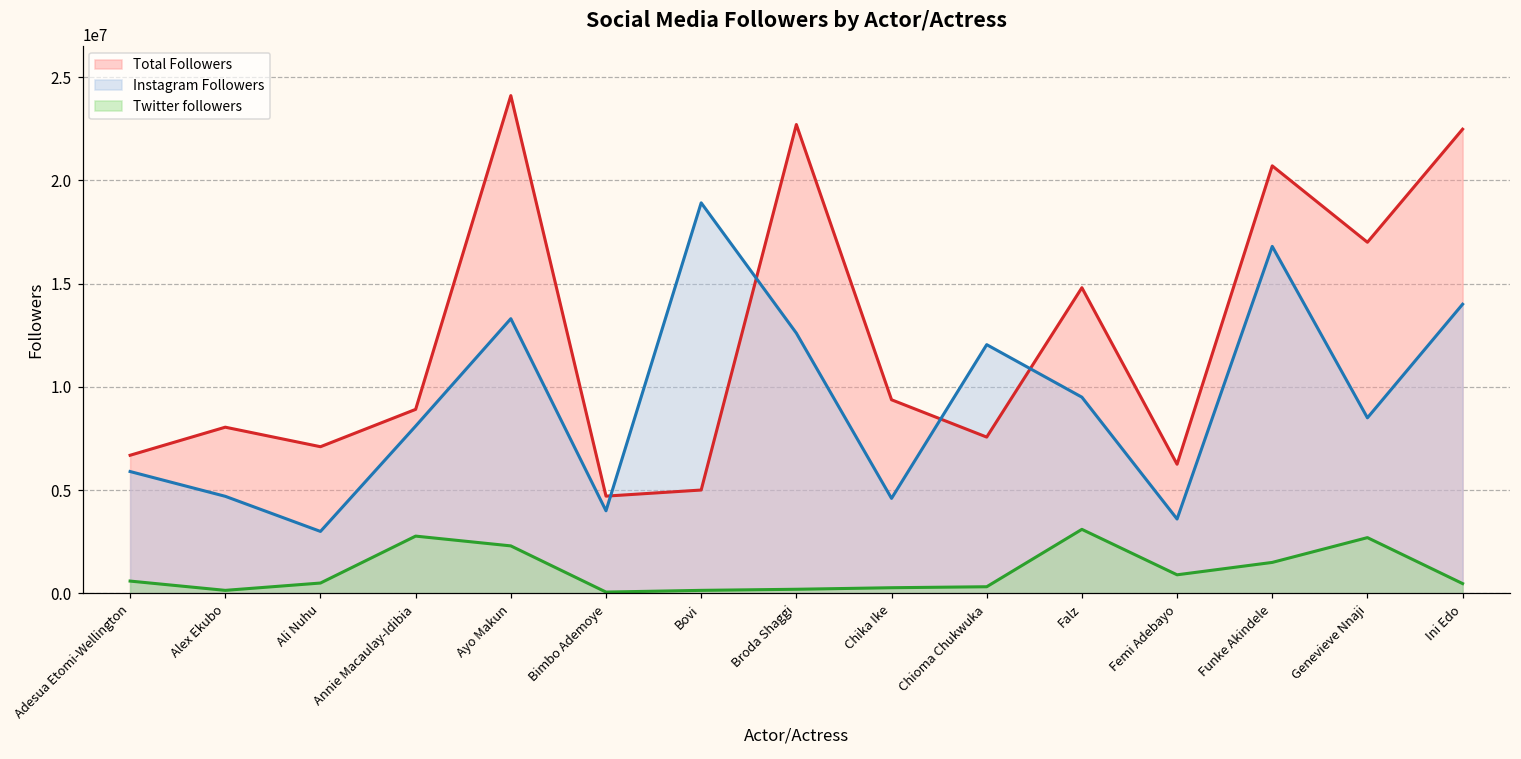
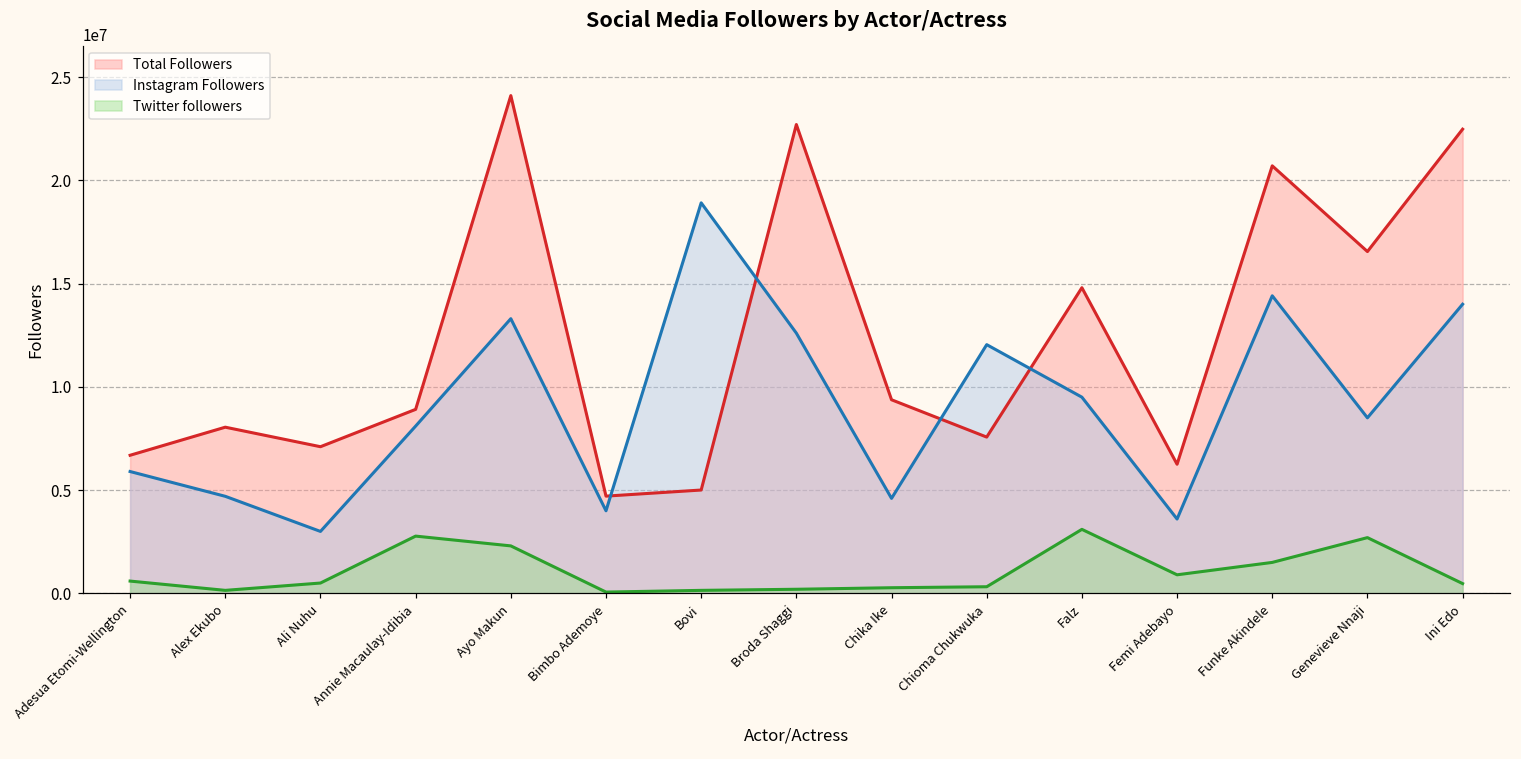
  {
    "Total Followers": {
      "Adesua Etomi-Wellington": 6700000,
      "Alex Ekubo": 8000000,
      "Ali Nuhu": 7100000,
      "Annie Macaulay-Idibia": 8900000,
      "Ayo Makun": 24100000,
      "Bimbo Ademoye": 4700000,
      "Bovi": 5000000,
      "Broda Shaggi": 22700000,
      "Chika Ike": 9400000,
      "Chioma Chukwuka": 7600000,
      "Falz": 14800000,
      "Femi Adebayo": 6300000,
      "Funke Akindele": 20700000,
-     "Genevieve Nnaji": 17000000,
+     "Genevieve Nnaji": 16600000,
      "Ini Edo": 22500000
    },
    "Instagram Followers": {
      "Adesua Etomi-Wellington": 5900000,
      "Alex Ekubo": 4700000,
      "Ali Nuhu": 3000000,
      "Annie Macaulay-Idibia": 8100000,
      "Ayo Makun": 13300000,
      "Bimbo Ademoye": 4000000,
      "Bovi": 18900000,
      "Broda Shaggi": 12600000,
      "Chika Ike": 4600000,
      "Chioma Chukwuka": 12000000,
      "Falz": 9500000,
      "Femi Adebayo": 3600000,
-     "Funke Akindele": 16800000,
+     "Funke Akindele": 14400000,
      "Genevieve Nnaji": 8500000,
      "Ini Edo": 14000000
    },
    "Twitter followers": {
      "Adesua Etomi-Wellington": 600000,
      "Alex Ekubo": 100000,
      "Ali Nuhu": 500000,
      "Annie Macaulay-Idibia": 2800000,
      "Ayo Makun": 2300000,
      "Bimbo Ademoye": 100000,
      "Bovi": 100000,
      "Broda Shaggi": 200000,
      "Chika Ike": 300000,
      "Chioma Chukwuka": 300000,
      "Falz": 3100000,
      "Femi Adebayo": 900000,
      "Funke Akindele": 1500000,
      "Genevieve Nnaji": 2700000,
      "Ini Edo": 500000
    }
  }
